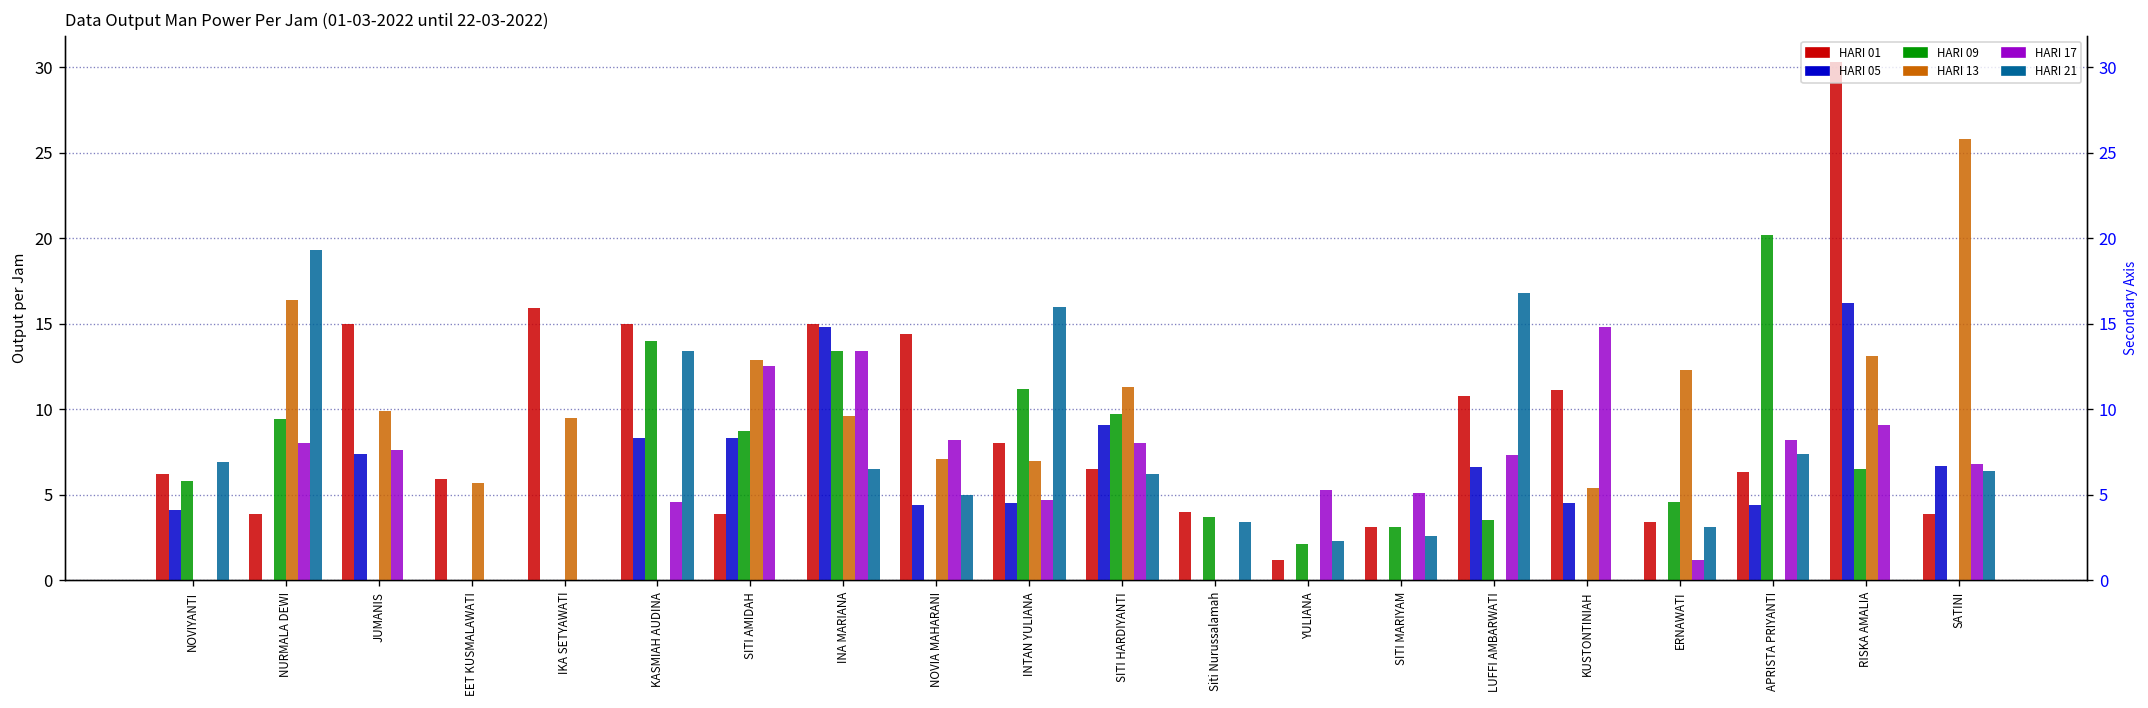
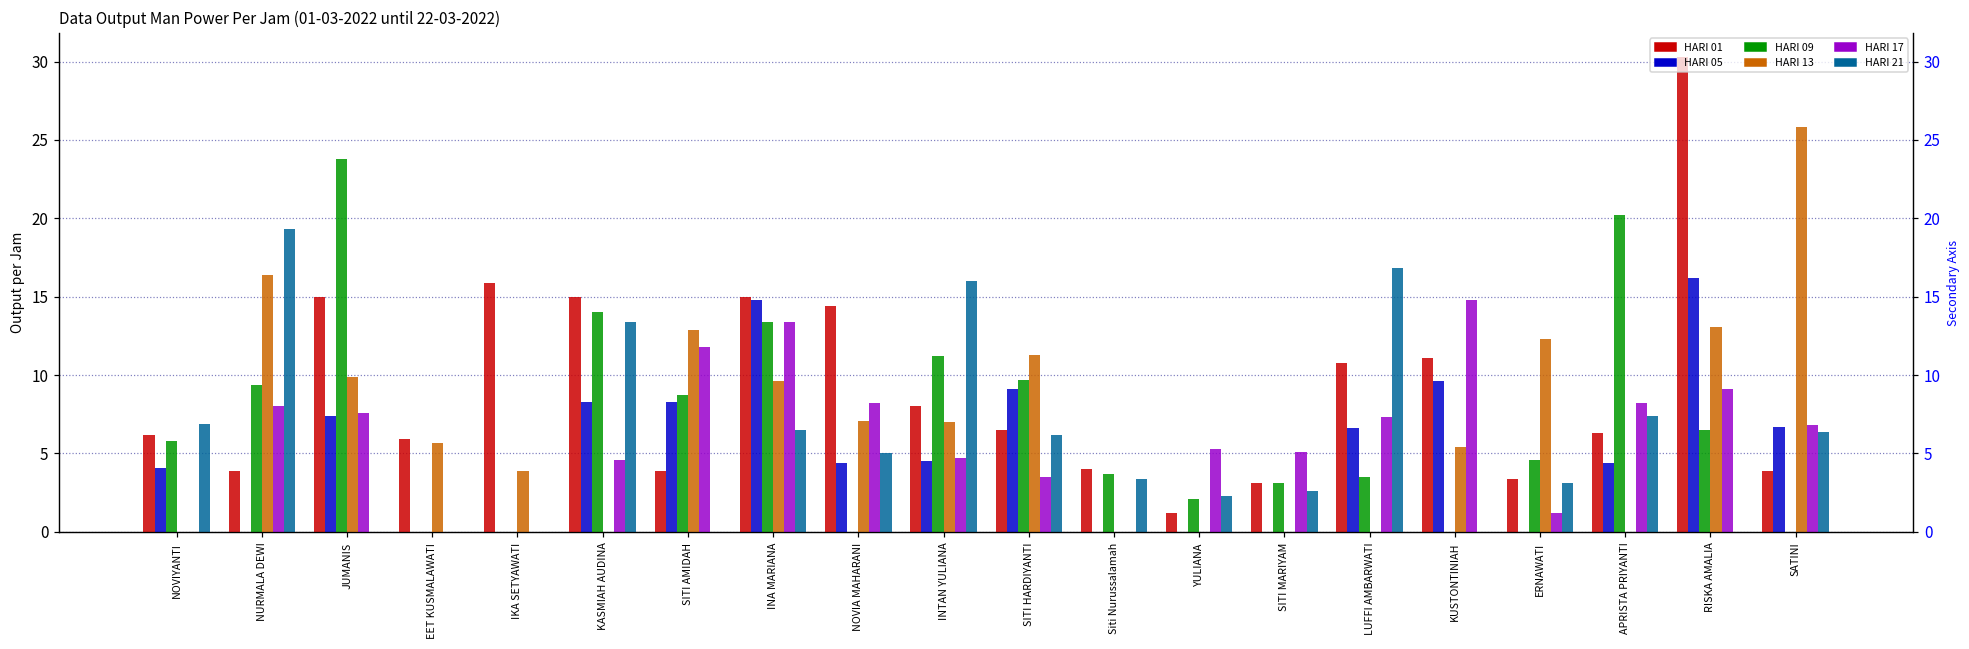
  {
    "HARI 01": {
      "NOVIYANTI": 6.2,
      "NURMALA DEWI": 3.9,
      "JUMANIS": 15.0,
      "EET KUSMALAWATI": 5.9,
      "IKA SETYAWATI": 15.9,
      "KASMIAH AUDINA": 15.0,
      "SITI AMIDAH": 3.9,
      "INA MARIANA": 15.0,
      "NOVIA MAHARANI": 14.4,
      "INTAN YULIANA": 8.0,
      "SITI HARDIYANTI": 6.5,
      "Siti Nurussalamah": 4.0,
      "YULIANA": 1.2,
      "SITI MARIYAM": 3.1,
      "LUFFI AMBARWATI": 10.8,
      "KUSTONTINIAH": 11.1,
      "ERNAWATI": 3.4,
      "APRISTA PRIYANTI": 6.3,
      "SATINI": 3.9
    },
    "HARI 05": {
      "NOVIYANTI": 4.1,
      "NURMALA DEWI": 0.0,
      "JUMANIS": 7.4,
      "EET KUSMALAWATI": 0.0,
      "IKA SETYAWATI": 0.0,
      "KASMIAH AUDINA": 8.3,
      "SITI AMIDAH": 8.3,
      "INA MARIANA": 14.8,
      "NOVIA MAHARANI": 4.4,
      "INTAN YULIANA": 4.5,
      "SITI HARDIYANTI": 9.1,
      "Siti Nurussalamah": 0.0,
      "YULIANA": 0.0,
      "SITI MARIYAM": 0.0,
      "LUFFI AMBARWATI": 6.6,
-     "KUSTONTINIAH": 4.5,
+     "KUSTONTINIAH": 9.6,
      "ERNAWATI": 0.0,
      "APRISTA PRIYANTI": 4.4,
      "RISKA AMALIA": 16.2,
      "SATINI": 6.7
    },
    "HARI 09": {
      "NOVIYANTI": 5.8,
      "NURMALA DEWI": 9.4,
-     "JUMANIS": 0.0,
+     "JUMANIS": 23.8,
      "EET KUSMALAWATI": 0.0,
      "IKA SETYAWATI": 0.0,
      "KASMIAH AUDINA": 14.0,
      "SITI AMIDAH": 8.7,
      "INA MARIANA": 13.4,
      "NOVIA MAHARANI": 0.0,
      "INTAN YULIANA": 11.2,
      "SITI HARDIYANTI": 9.7,
      "Siti Nurussalamah": 3.7,
      "YULIANA": 2.1,
      "SITI MARIYAM": 3.1,
      "LUFFI AMBARWATI": 3.5,
      "KUSTONTINIAH": 0.0,
      "ERNAWATI": 4.6,
      "APRISTA PRIYANTI": 20.2,
      "RISKA AMALIA": 6.5,
      "SATINI": 0.0
    },
    "HARI 13": {
      "NOVIYANTI": 0.0,
      "NURMALA DEWI": 16.4,
      "JUMANIS": 9.9,
      "EET KUSMALAWATI": 5.7,
-     "IKA SETYAWATI": 9.5,
+     "IKA SETYAWATI": 3.9,
      "KASMIAH AUDINA": 0.0,
      "SITI AMIDAH": 12.9,
      "INA MARIANA": 9.6,
      "NOVIA MAHARANI": 7.1,
      "INTAN YULIANA": 7.0,
      "SITI HARDIYANTI": 11.3,
      "Siti Nurussalamah": 0.0,
      "YULIANA": 0.0,
      "SITI MARIYAM": 0.0,
      "LUFFI AMBARWATI": 0.0,
      "KUSTONTINIAH": 5.4,
      "ERNAWATI": 12.3,
      "APRISTA PRIYANTI": 0.0,
      "RISKA AMALIA": 13.1,
      "SATINI": 25.8
    },
    "HARI 17": {
      "NOVIYANTI": 0.0,
      "NURMALA DEWI": 8.0,
      "JUMANIS": 7.6,
      "EET KUSMALAWATI": 0.0,
      "IKA SETYAWATI": 0.0,
      "KASMIAH AUDINA": 4.6,
-     "SITI AMIDAH": 12.5,
+     "SITI AMIDAH": 11.8,
      "INA MARIANA": 13.4,
      "NOVIA MAHARANI": 8.2,
      "INTAN YULIANA": 4.7,
-     "SITI HARDIYANTI": 8.0,
+     "SITI HARDIYANTI": 3.5,
      "Siti Nurussalamah": 0.0,
      "YULIANA": 5.3,
      "SITI MARIYAM": 5.1,
      "LUFFI AMBARWATI": 7.3,
      "KUSTONTINIAH": 14.8,
      "ERNAWATI": 1.2,
      "APRISTA PRIYANTI": 8.2,
      "RISKA AMALIA": 9.1,
      "SATINI": 6.8
    },
    "HARI 21": {
      "NOVIYANTI": 6.9,
      "NURMALA DEWI": 19.3,
      "JUMANIS": 0.0,
      "EET KUSMALAWATI": 0.0,
      "IKA SETYAWATI": 0.0,
      "KASMIAH AUDINA": 13.4,
      "SITI AMIDAH": 0.0,
      "INA MARIANA": 6.5,
      "NOVIA MAHARANI": 5.0,
      "INTAN YULIANA": 16.0,
      "SITI HARDIYANTI": 6.2,
      "Siti Nurussalamah": 3.4,
      "YULIANA": 2.3,
      "SITI MARIYAM": 2.6,
      "LUFFI AMBARWATI": 16.8,
      "KUSTONTINIAH": 0.0,
      "ERNAWATI": 3.1,
      "APRISTA PRIYANTI": 7.4,
      "RISKA AMALIA": 0.0,
      "SATINI": 6.4
    }
  }
